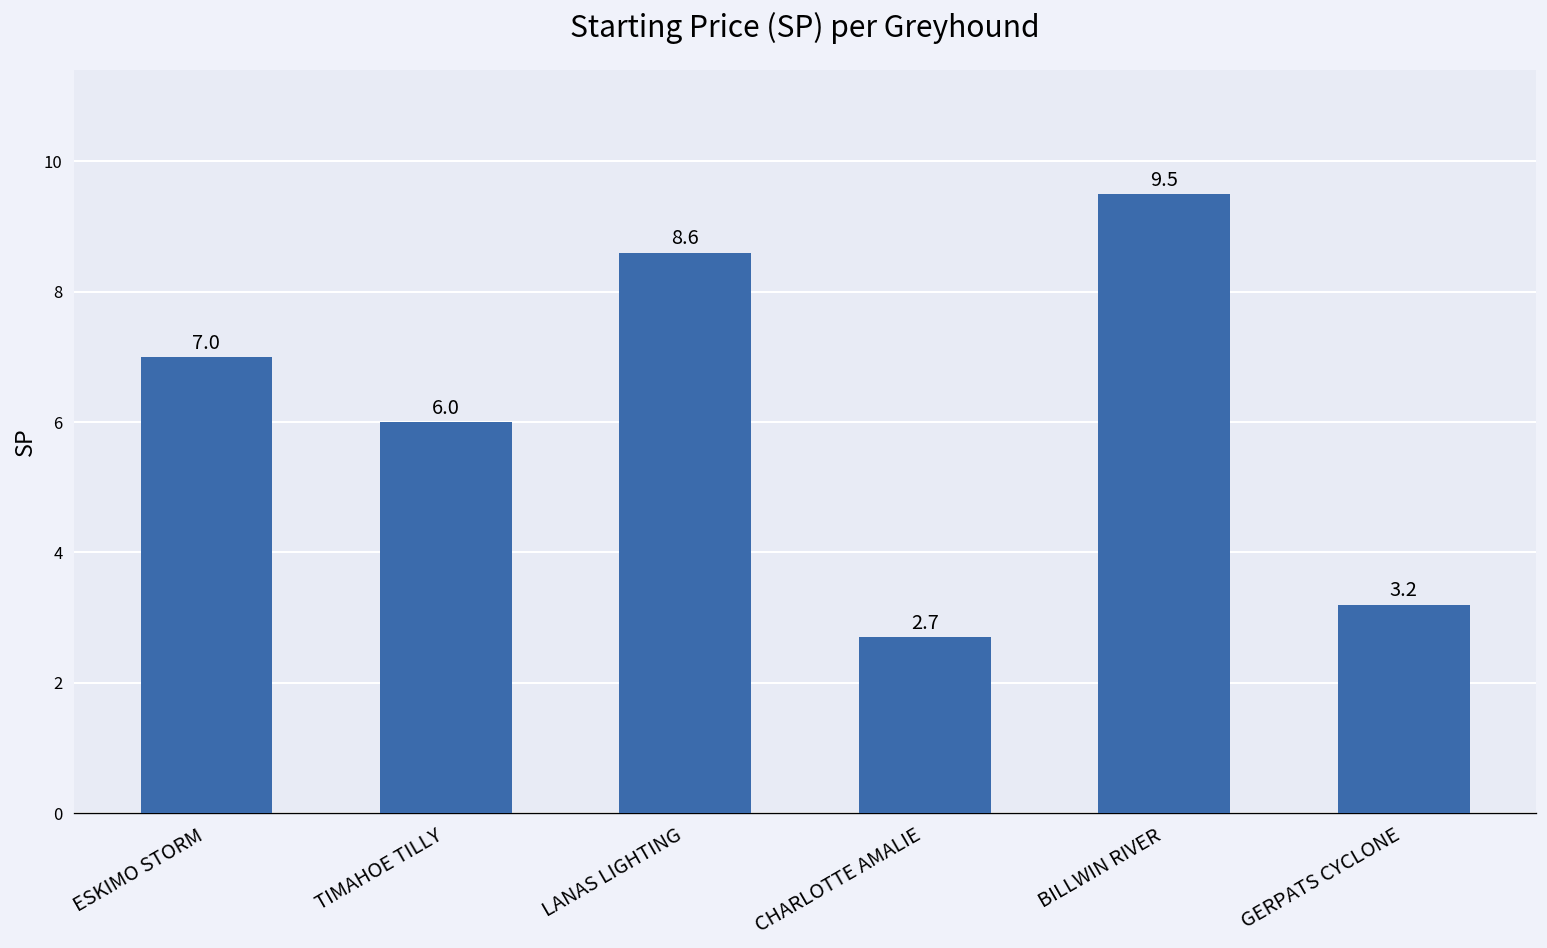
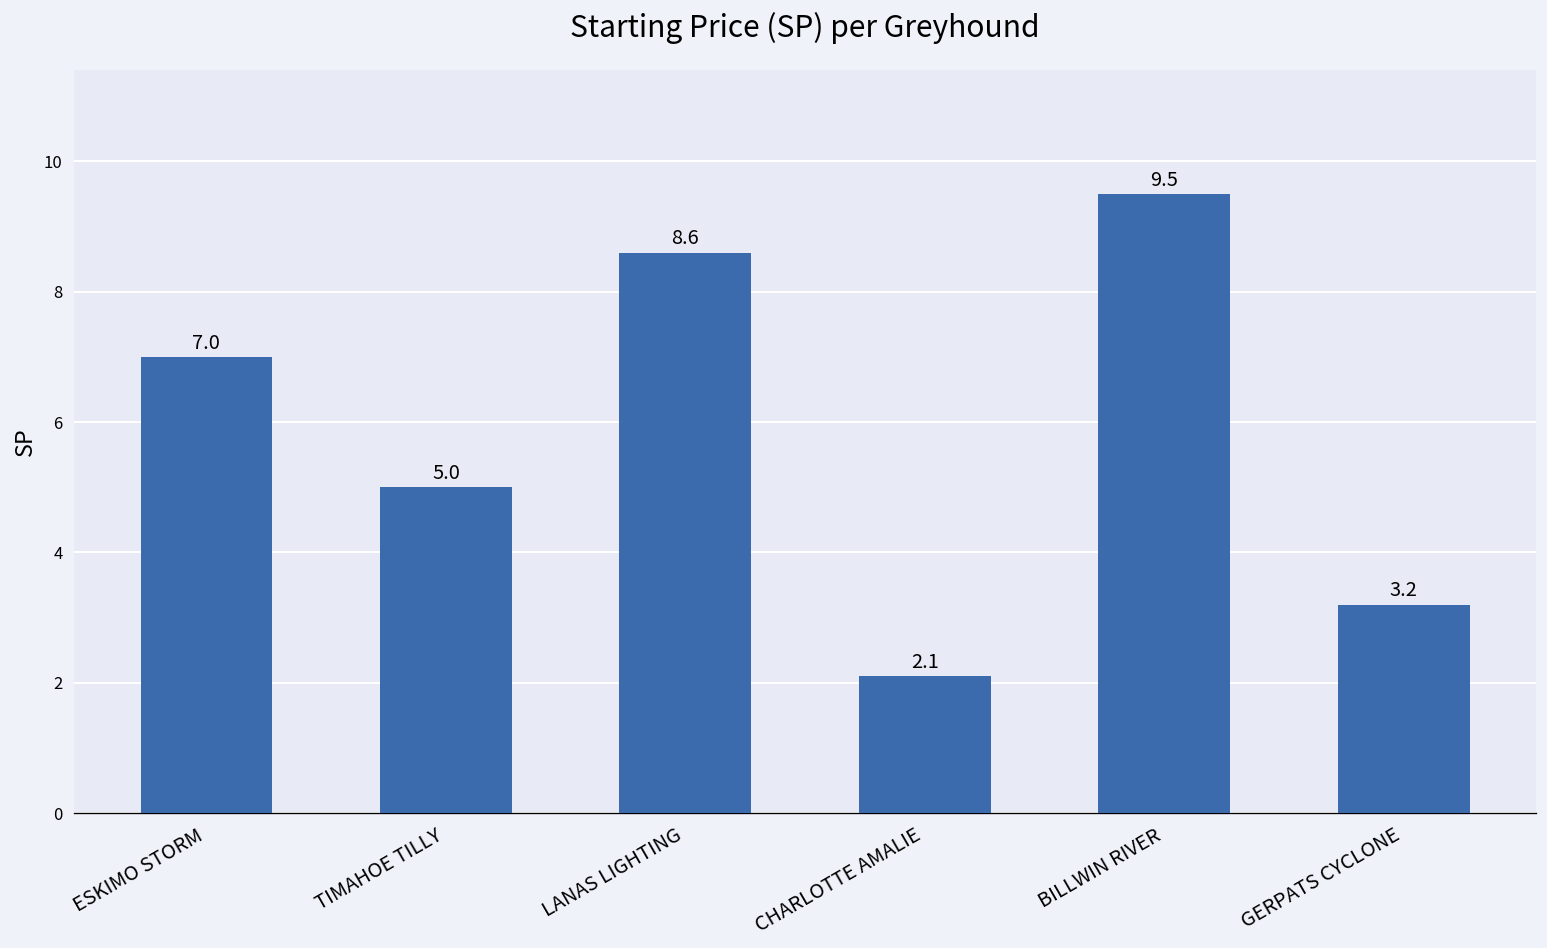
  {
    "ESKIMO STORM": 7.0,
-   "TIMAHOE TILLY": 6.0,
+   "TIMAHOE TILLY": 5.0,
    "LANAS LIGHTING": 8.6,
-   "CHARLOTTE AMALIE": 2.7,
+   "CHARLOTTE AMALIE": 2.1,
    "BILLWIN RIVER": 9.5,
    "GERPATS CYCLONE": 3.2
  }
